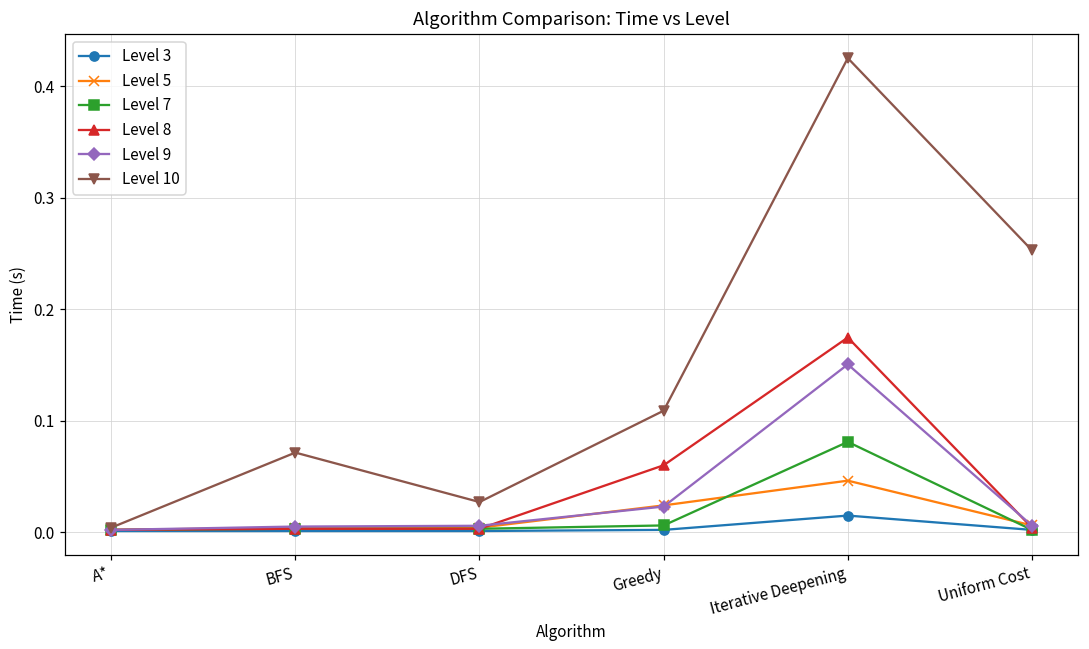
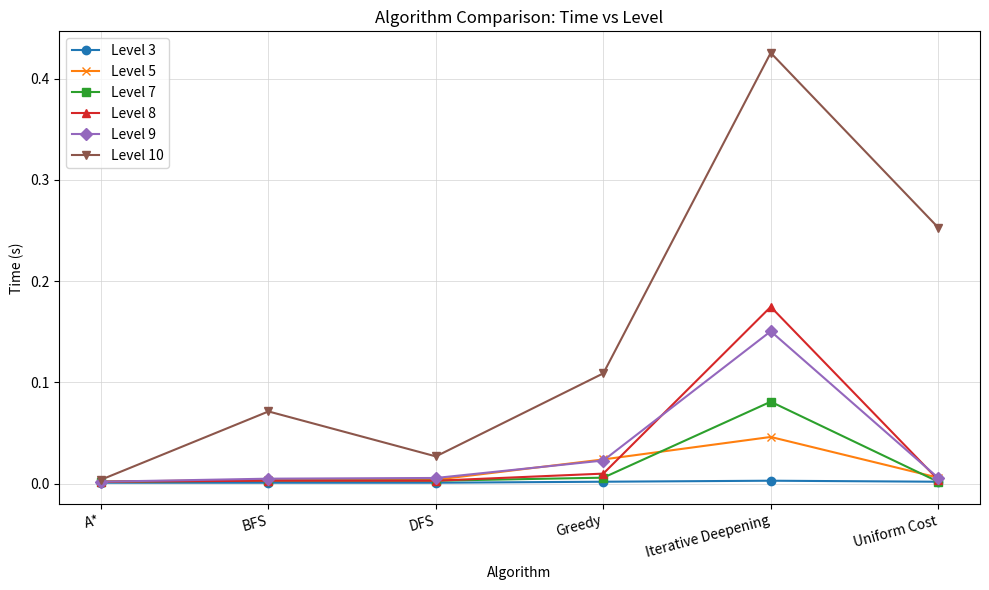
  {
    "Level 3": {
      "Greedy": 0.002,
-     "Iterative Deepening": 0.015
+     "Iterative Deepening": 0.003
    },
    "Level 5": {
      "Iterative Deepening": 0.046
    },
    "Level 7": {
      "Greedy": 0.006,
      "Iterative Deepening": 0.081
    },
    "Level 8": {
-     "Greedy": 0.06,
+     "Greedy": 0.01,
      "Iterative Deepening": 0.175
    },
    "Level 9": {
      "Iterative Deepening": 0.151
    },
    "Level 10": {
      "BFS": 0.071,
      "DFS": 0.027,
      "Greedy": 0.109,
      "Iterative Deepening": 0.425,
      "Uniform Cost": 0.253
    }
  }
